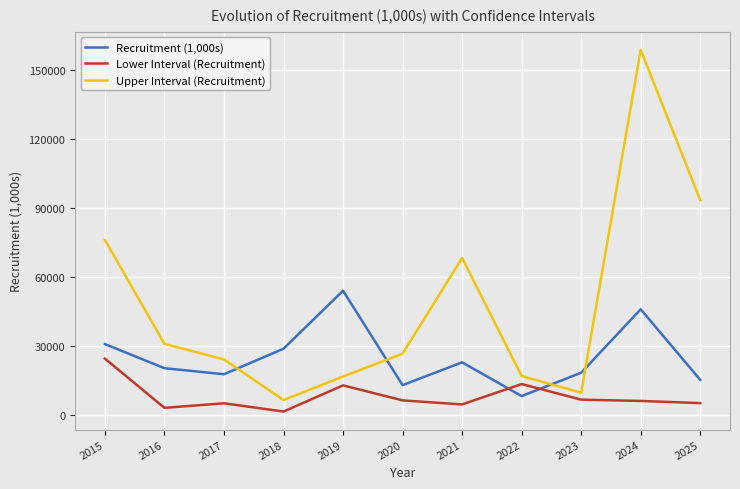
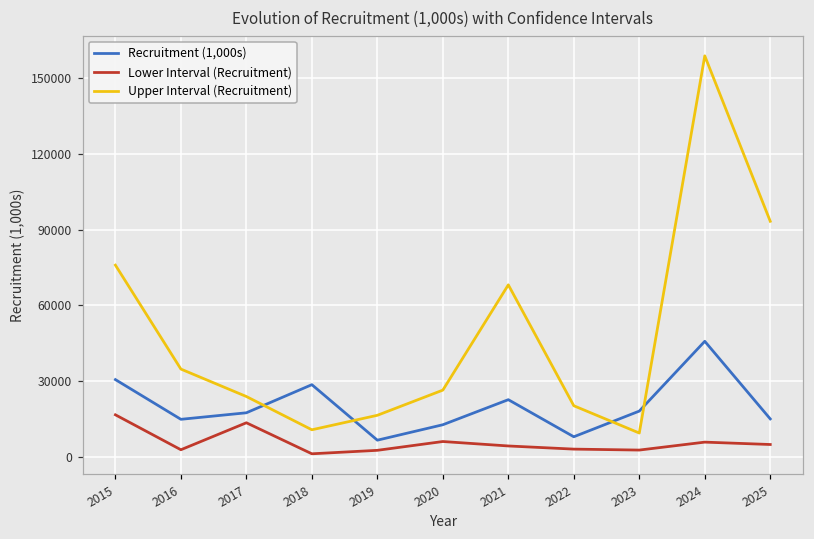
  {
    "Recruitment (1,000s)": {
      "2015": 31000,
-     "2016": 20000,
+     "2016": 15000,
      "2017": 18000,
      "2018": 29000,
-     "2019": 54000,
+     "2019": 7000,
      "2020": 13000,
      "2021": 23000,
      "2022": 8000,
      "2023": 18000,
      "2024": 46000,
      "2025": 15000
    },
    "Lower Interval (Recruitment)": {
-     "2015": 24000,
+     "2015": 17000,
      "2016": 3000,
-     "2017": 5000,
+     "2017": 14000,
      "2018": 1000,
-     "2019": 13000,
+     "2019": 3000,
      "2020": 6000,
      "2021": 4000,
-     "2022": 13000,
-     "2023": 7000,
+     "2022": 3000,
+     "2023": 3000,
      "2024": 6000,
      "2025": 5000
    },
    "Upper Interval (Recruitment)": {
      "2015": 76000,
-     "2016": 31000,
+     "2016": 35000,
      "2017": 24000,
-     "2018": 6000,
+     "2018": 11000,
      "2019": 17000,
      "2020": 27000,
      "2021": 68000,
-     "2022": 17000,
+     "2022": 20000,
      "2023": 10000,
      "2024": 159000,
      "2025": 93000
    }
  }
